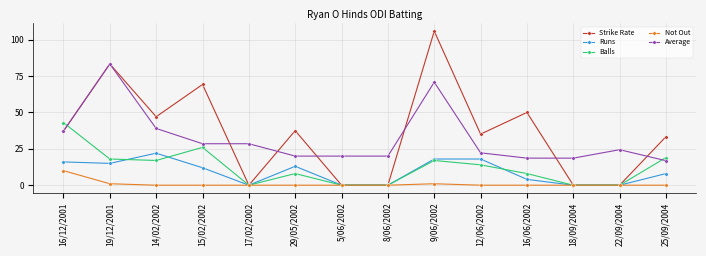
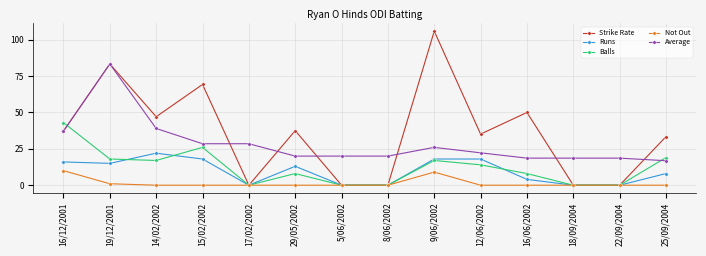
  {
    "Strike Rate": {
      "14/02/2002": 47,
      "15/02/2002": 69,
      "29/05/2002": 38,
      "9/06/2002": 106,
      "12/06/2002": 35,
      "16/06/2002": 50,
      "25/09/2004": 33
    },
    "Runs": {
      "16/12/2001": 16,
      "19/12/2001": 15,
      "14/02/2002": 22,
-     "15/02/2002": 12,
+     "15/02/2002": 18,
      "29/05/2002": 13,
      "12/06/2002": 18,
      "16/06/2002": 4,
      "25/09/2004": 8
    },
    "Balls": {
      "16/12/2001": 43,
      "19/12/2001": 18,
      "14/02/2002": 17,
      "15/02/2002": 26,
      "29/05/2002": 8,
      "12/06/2002": 14,
      "16/06/2002": 8,
      "25/09/2004": 19
    },
    "Not Out": {
      "16/12/2001": 10,
      "19/12/2001": 1,
      "14/02/2002": 0,
      "15/02/2002": 0,
      "29/05/2002": 0,
-     "9/06/2002": 1,
+     "9/06/2002": 9,
      "12/06/2002": 0,
      "16/06/2002": 0,
      "25/09/2004": 0
    },
    "Average": {
      "14/02/2002": 39,
      "15/02/2002": 29,
      "17/02/2002": 29,
      "29/05/2002": 20,
      "5/06/2002": 20,
      "8/06/2002": 20,
-     "9/06/2002": 71,
+     "9/06/2002": 26,
      "12/06/2002": 22,
      "16/06/2002": 19,
      "18/09/2004": 19,
-     "22/09/2004": 24,
+     "22/09/2004": 19,
      "25/09/2004": 17
    }
  }
